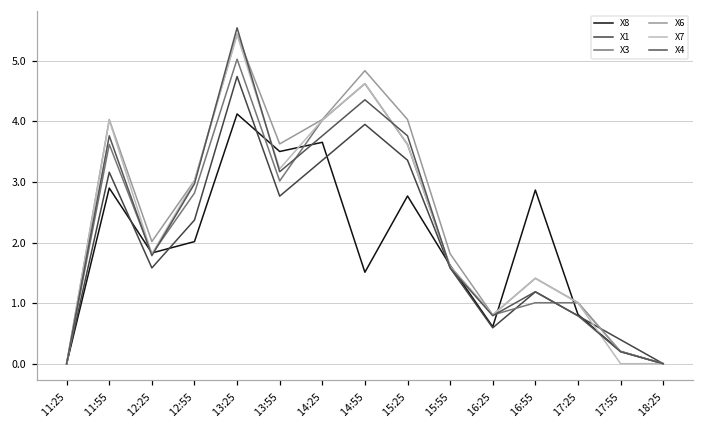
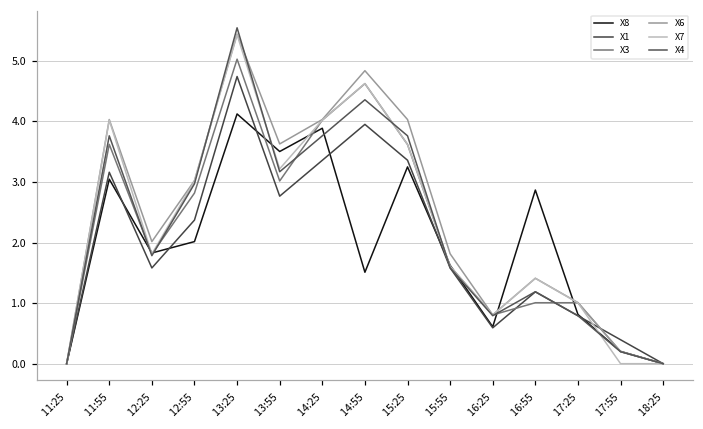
  {
    "X8": {
-     "11:55": 2.9,
+     "11:55": 3.0,
      "12:55": 2.0,
      "13:25": 4.1,
      "13:55": 3.5,
-     "14:25": 3.7,
+     "14:25": 3.9,
      "14:55": 1.5,
-     "15:25": 2.8,
+     "15:25": 3.2,
      "16:55": 2.9
    }
  }
